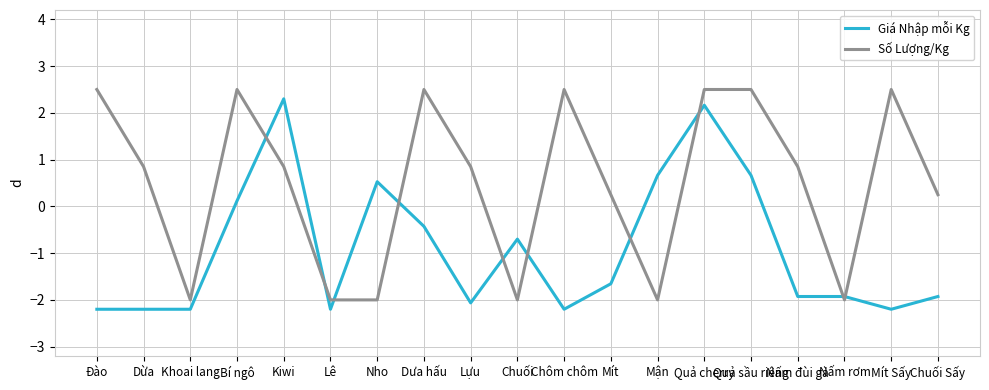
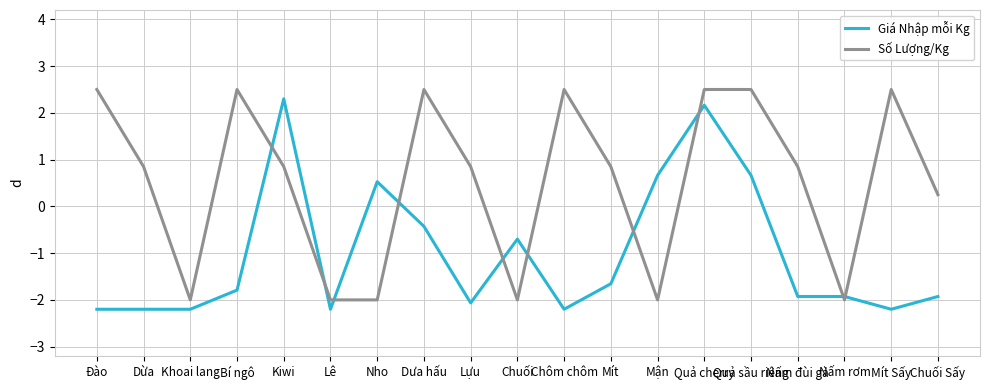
  {
    "Giá Nhập mỗi Kg": {
      "Đào": -2.2,
      "Dừa": -2.2,
      "Khoai lang": -2.2,
-     "Bí ngô": 0.1,
+     "Bí ngô": -1.8,
      "Kiwi": 2.3,
      "Lê": -2.2,
      "Nho": 0.5,
      "Dưa hấu": -0.4,
      "Lựu": -2.1,
      "Chuối": -0.7,
      "Chôm chôm": -2.2,
      "Mít": -1.7,
      "Mận": 0.7,
      "Mít Sấy": -2.2,
      "Chuối Sấy": -1.9
    },
    "Số Lượng/Kg": {
      "Đào": 2.5,
      "Dừa": 0.8,
      "Khoai lang": -2.0,
      "Bí ngô": 2.5,
      "Kiwi": 0.8,
      "Lê": -2.0,
      "Nho": -2.0,
      "Dưa hấu": 2.5,
      "Lựu": 0.8,
      "Chuối": -2.0,
      "Chôm chôm": 2.5,
-     "Mít": 0.3,
+     "Mít": 0.8,
      "Mận": -2.0,
      "Mít Sấy": 2.5,
      "Chuối Sấy": 0.3
    }
  }
